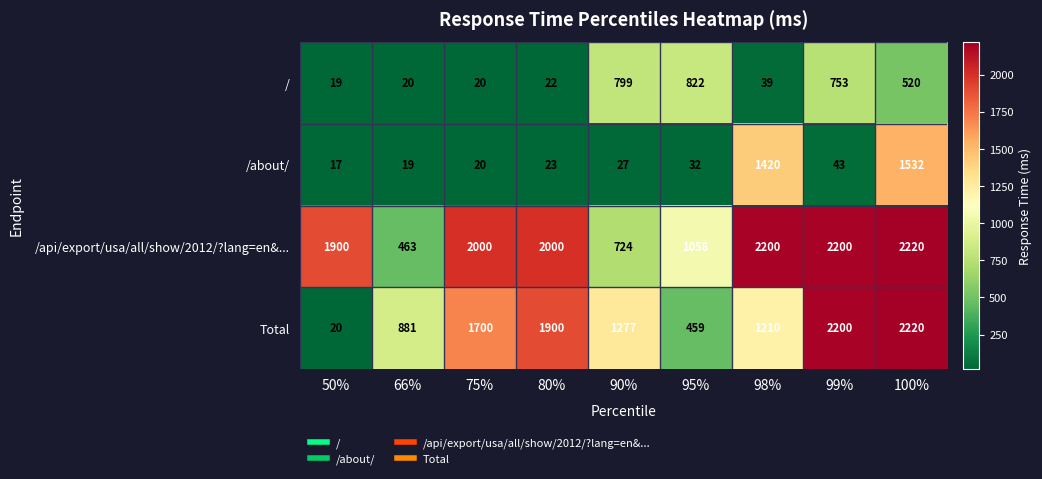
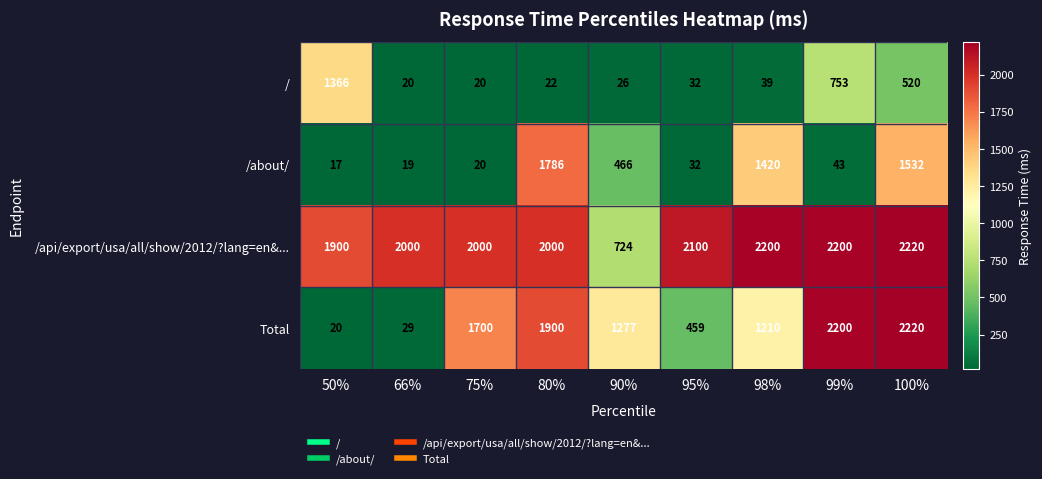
  {
    "/": {
-     "50%": 19,
+     "50%": 1366,
      "66%": 20,
      "75%": 20,
      "80%": 22,
-     "90%": 799,
-     "95%": 822,
+     "90%": 26,
+     "95%": 32,
      "98%": 39,
      "99%": 753,
      "100%": 520
    },
    "/about/": {
      "50%": 17,
      "66%": 19,
      "75%": 20,
-     "80%": 23,
-     "90%": 27,
+     "80%": 1786,
+     "90%": 466,
      "95%": 32,
      "98%": 1420,
      "99%": 43,
      "100%": 1532
    },
    "/api/export/usa/all/show/2012/?lang=en&...": {
      "50%": 1900,
-     "66%": 463,
+     "66%": 2000,
      "75%": 2000,
      "80%": 2000,
      "90%": 724,
-     "95%": 1058,
+     "95%": 2100,
      "98%": 2200,
      "99%": 2200,
      "100%": 2220
    },
    "Total": {
      "50%": 20,
-     "66%": 881,
+     "66%": 29,
      "75%": 1700,
      "80%": 1900,
      "90%": 1277,
      "95%": 459,
      "98%": 1210,
      "99%": 2200,
      "100%": 2220
    }
  }
